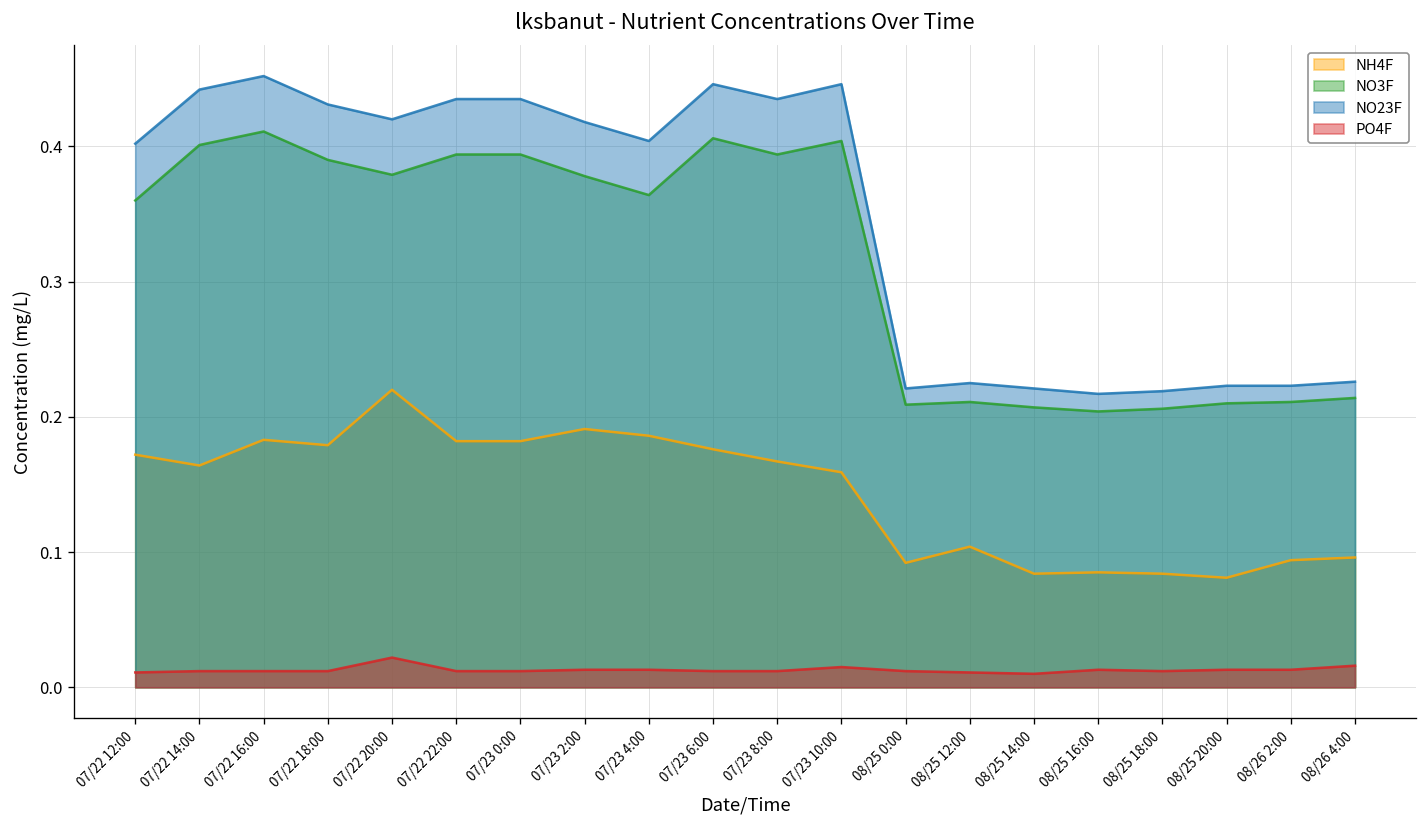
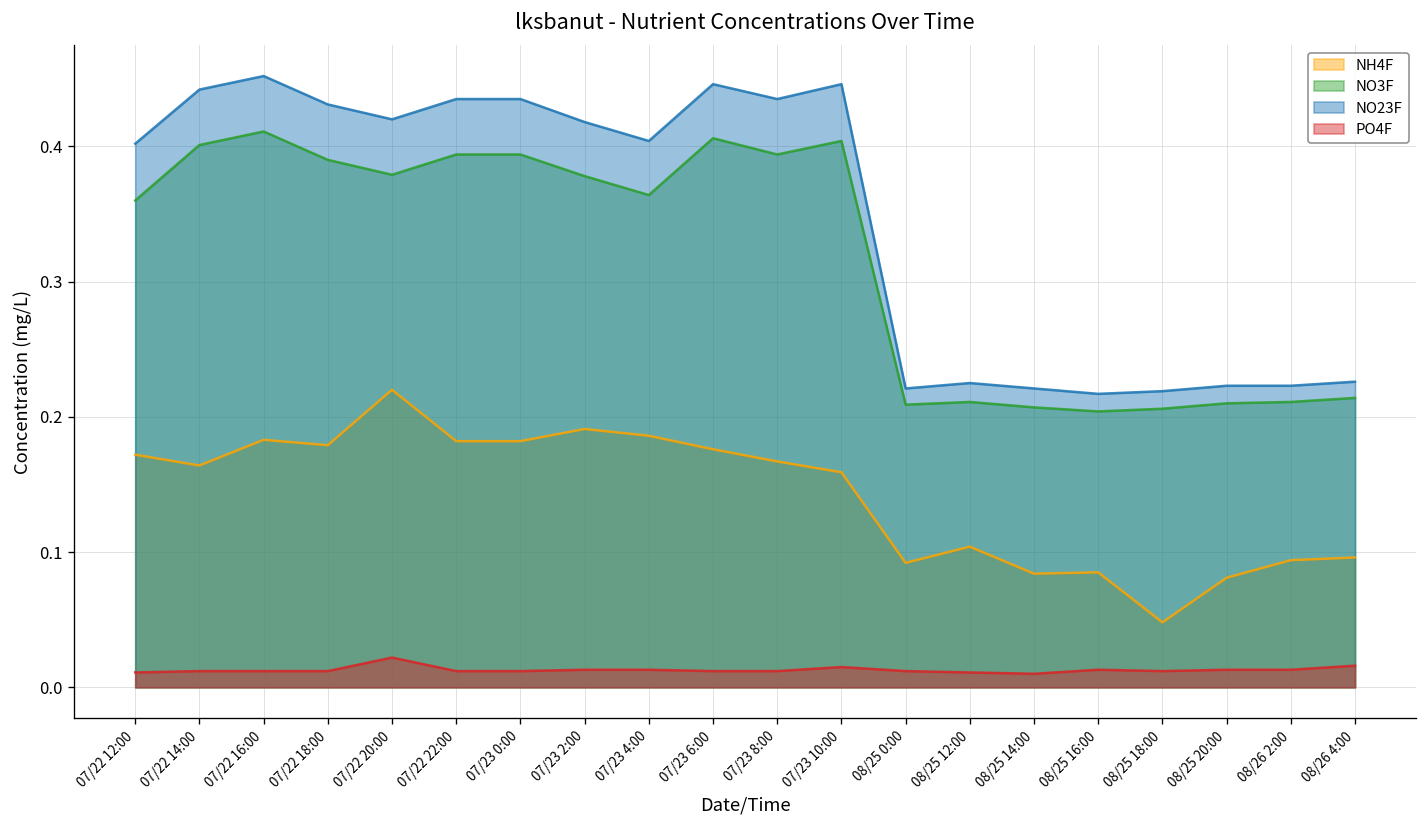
  {
    "NH4F": {
      "07/22 12:00": 0.172,
      "07/22 14:00": 0.164,
      "07/22 16:00": 0.183,
      "07/22 18:00": 0.179,
      "07/22 20:00": 0.220,
      "07/22 22:00": 0.182,
      "07/23 0:00": 0.182,
      "07/23 2:00": 0.191,
      "07/23 4:00": 0.186,
      "07/23 6:00": 0.176,
      "07/23 8:00": 0.167,
      "07/23 10:00": 0.159,
      "08/25 0:00": 0.092,
      "08/25 12:00": 0.104,
      "08/25 14:00": 0.084,
      "08/25 16:00": 0.085,
-     "08/25 18:00": 0.084,
+     "08/25 18:00": 0.048,
      "08/25 20:00": 0.081,
      "08/26 2:00": 0.094,
      "08/26 4:00": 0.096
    },
    "NO3F": {
      "07/22 12:00": 0.360,
      "07/22 14:00": 0.401,
      "07/22 16:00": 0.411,
      "07/22 18:00": 0.390,
      "07/22 20:00": 0.379,
      "07/22 22:00": 0.394,
      "07/23 0:00": 0.394,
      "07/23 2:00": 0.378,
      "07/23 4:00": 0.364,
      "07/23 6:00": 0.406,
      "07/23 8:00": 0.394,
      "07/23 10:00": 0.404,
      "08/25 0:00": 0.209,
      "08/25 12:00": 0.211,
      "08/25 14:00": 0.207,
      "08/25 16:00": 0.204,
      "08/25 18:00": 0.206,
      "08/25 20:00": 0.210,
      "08/26 2:00": 0.211,
      "08/26 4:00": 0.214
    },
    "NO23F": {
      "07/22 12:00": 0.402,
      "07/22 14:00": 0.442,
      "07/22 16:00": 0.452,
      "07/22 18:00": 0.431,
      "07/22 20:00": 0.420,
      "07/22 22:00": 0.435,
      "07/23 0:00": 0.435,
      "07/23 2:00": 0.418,
      "07/23 4:00": 0.404,
      "07/23 6:00": 0.446,
      "07/23 8:00": 0.435,
      "07/23 10:00": 0.446,
      "08/25 0:00": 0.221,
      "08/25 12:00": 0.225,
      "08/25 14:00": 0.221,
      "08/25 16:00": 0.217,
      "08/25 18:00": 0.219,
      "08/25 20:00": 0.223,
      "08/26 2:00": 0.223,
      "08/26 4:00": 0.226
    },
    "PO4F": {
      "07/22 12:00": 0.011,
      "07/22 14:00": 0.012,
      "07/22 16:00": 0.012,
      "07/22 18:00": 0.012,
      "07/22 20:00": 0.022,
      "07/22 22:00": 0.012,
      "07/23 0:00": 0.012,
      "07/23 2:00": 0.013,
      "07/23 4:00": 0.013,
      "07/23 6:00": 0.012,
      "07/23 8:00": 0.012,
      "07/23 10:00": 0.015,
      "08/25 0:00": 0.012,
      "08/25 12:00": 0.011,
      "08/25 14:00": 0.010,
      "08/25 16:00": 0.013,
      "08/25 18:00": 0.012,
      "08/25 20:00": 0.013,
      "08/26 2:00": 0.013,
      "08/26 4:00": 0.016
    }
  }
